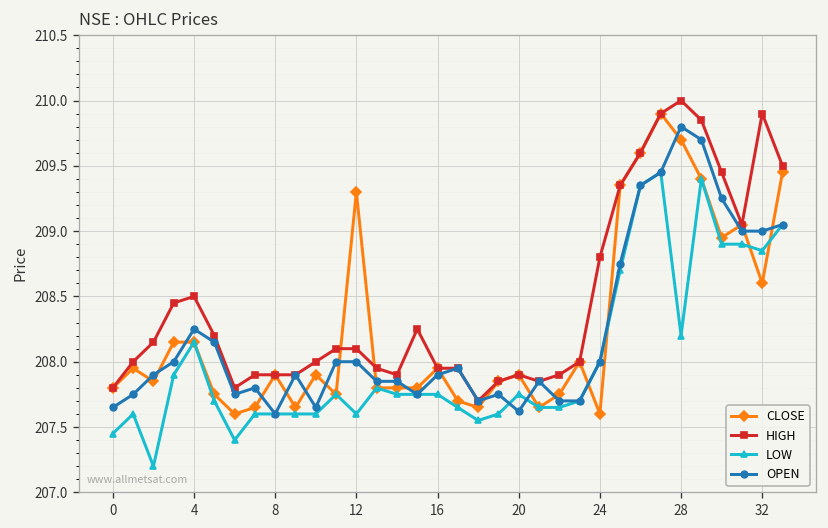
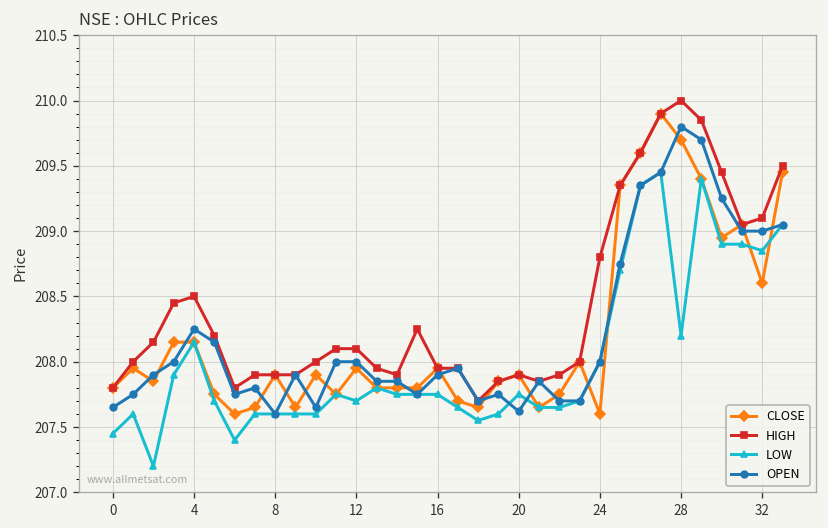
  {
    "CLOSE": {
-     "12": 209.30,
+     "12": 207.95,
      "24": 207.60,
      "28": 209.70,
      "32": 208.60
    },
    "HIGH": {
      "4": 208.5,
      "12": 208.1,
      "24": 208.8,
      "28": 210.0,
-     "32": 209.9
+     "32": 209.1
    },
    "LOW": {
      "0": 207.45,
-     "12": 207.6,
+     "12": 207.7,
      "16": 207.75,
      "20": 207.75,
      "28": 208.2,
      "32": 208.85
    },
    "OPEN": {
      "0": 207.65,
      "4": 208.25,
      "12": 208.00,
      "16": 207.90,
      "20": 207.62,
      "28": 209.80,
      "32": 209.00
    }
  }
